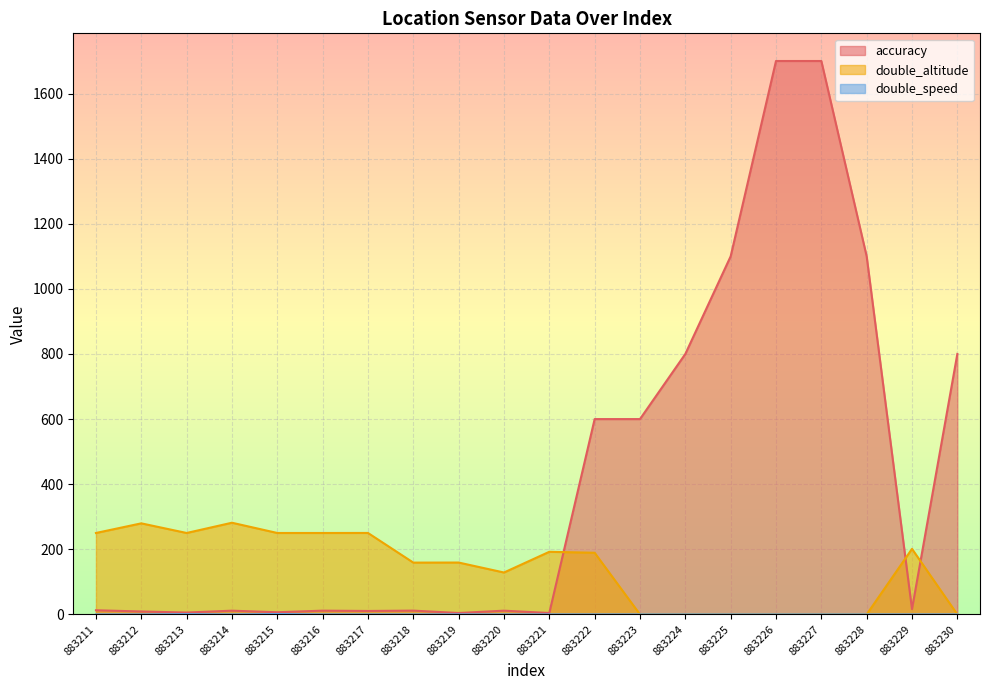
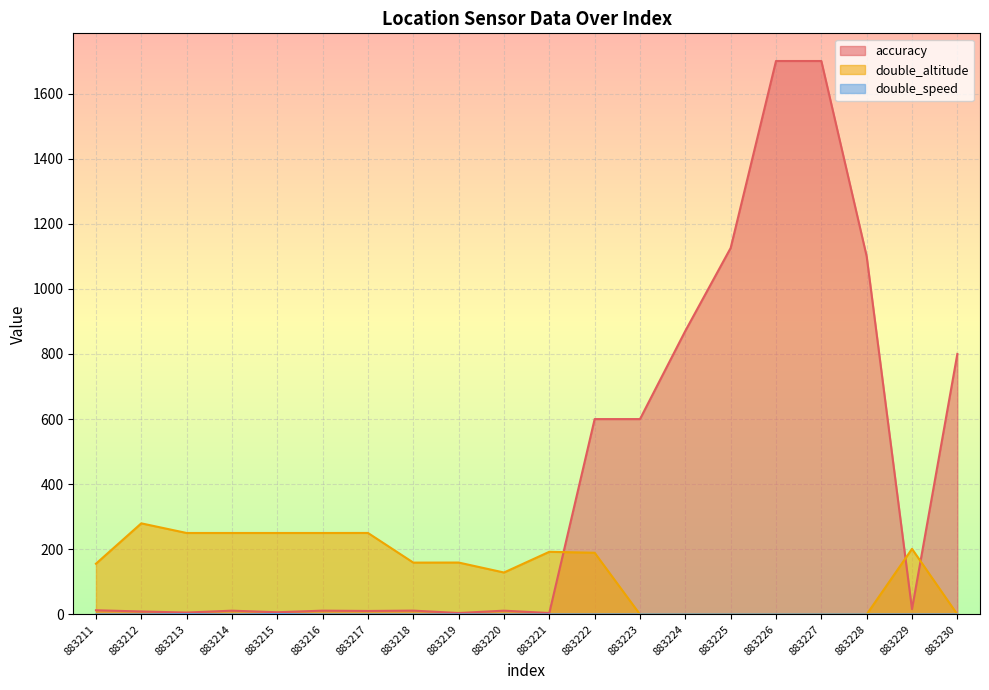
  {
    "accuracy": {
      "883211": 10,
      "883212": 10,
      "883214": 10,
      "883216": 10,
      "883217": 10,
      "883218": 10,
      "883220": 10,
      "883222": 600,
      "883223": 600,
-     "883224": 800,
-     "883225": 1100,
+     "883224": 870,
+     "883225": 1130,
      "883226": 1700,
      "883227": 1700,
      "883228": 1100,
      "883229": 20,
      "883230": 800
    },
    "double_altitude": {
-     "883211": 250,
+     "883211": 160,
      "883212": 280,
      "883213": 250,
-     "883214": 280,
+     "883214": 250,
      "883215": 250,
      "883216": 250,
      "883217": 250,
      "883218": 160,
      "883219": 160,
      "883220": 130,
      "883221": 190,
      "883222": 190,
      "883229": 200
    },
    "double_speed": {
      "883211": 0,
      "883212": 0,
      "883214": 0,
      "883216": 0,
      "883217": 0,
      "883218": 0,
      "883220": 0,
      "883222": 0,
      "883229": 0
    }
  }
